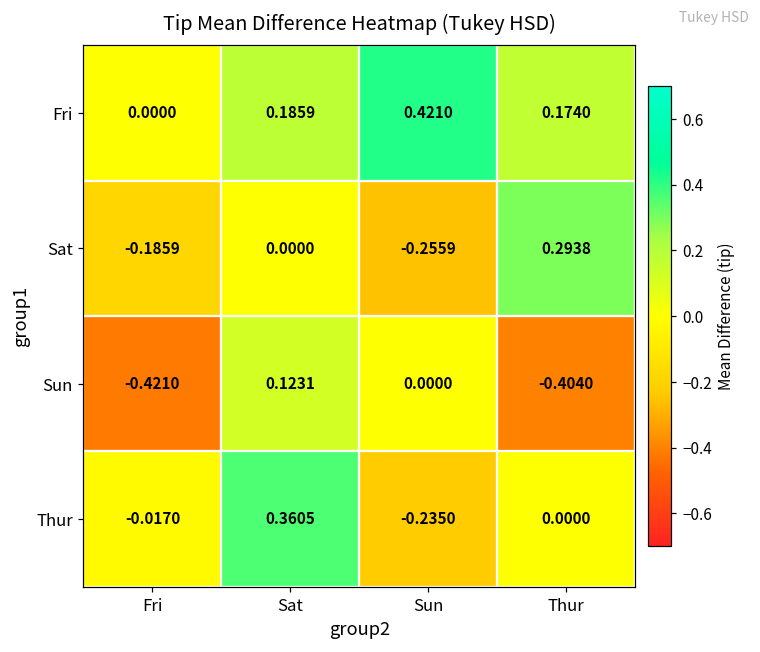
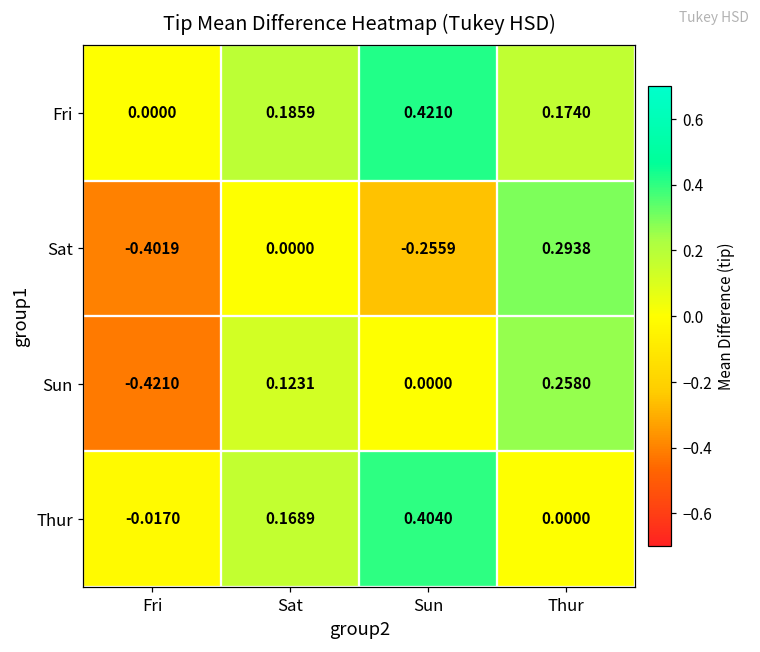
  {
    "Fri": {
      "Fri": 0.0000,
      "Sat": 0.1859,
      "Sun": 0.4210,
      "Thur": 0.1740
    },
    "Sat": {
-     "Fri": -0.1859,
+     "Fri": -0.4019,
      "Sat": 0.0000,
      "Sun": -0.2559,
      "Thur": 0.2938
    },
    "Sun": {
      "Fri": -0.4210,
      "Sat": 0.1231,
      "Sun": 0.0000,
-     "Thur": -0.4040
+     "Thur": 0.2580
    },
    "Thur": {
      "Fri": -0.0170,
-     "Sat": 0.3605,
-     "Sun": -0.2350,
+     "Sat": 0.1689,
+     "Sun": 0.4040,
      "Thur": 0.0000
    }
  }
